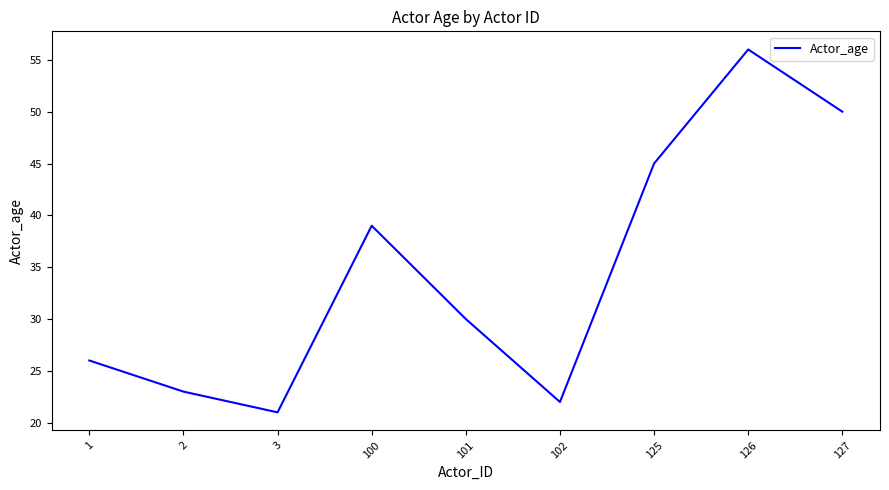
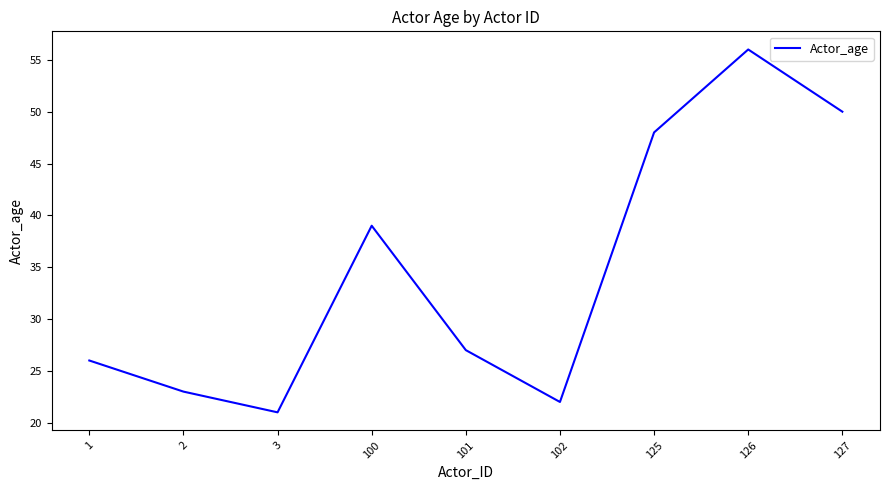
  {
    "1": 26,
    "2": 23,
    "3": 21,
    "100": 39,
-   "101": 30,
+   "101": 27,
    "102": 22,
-   "125": 45,
+   "125": 48,
    "126": 56,
    "127": 50
  }
